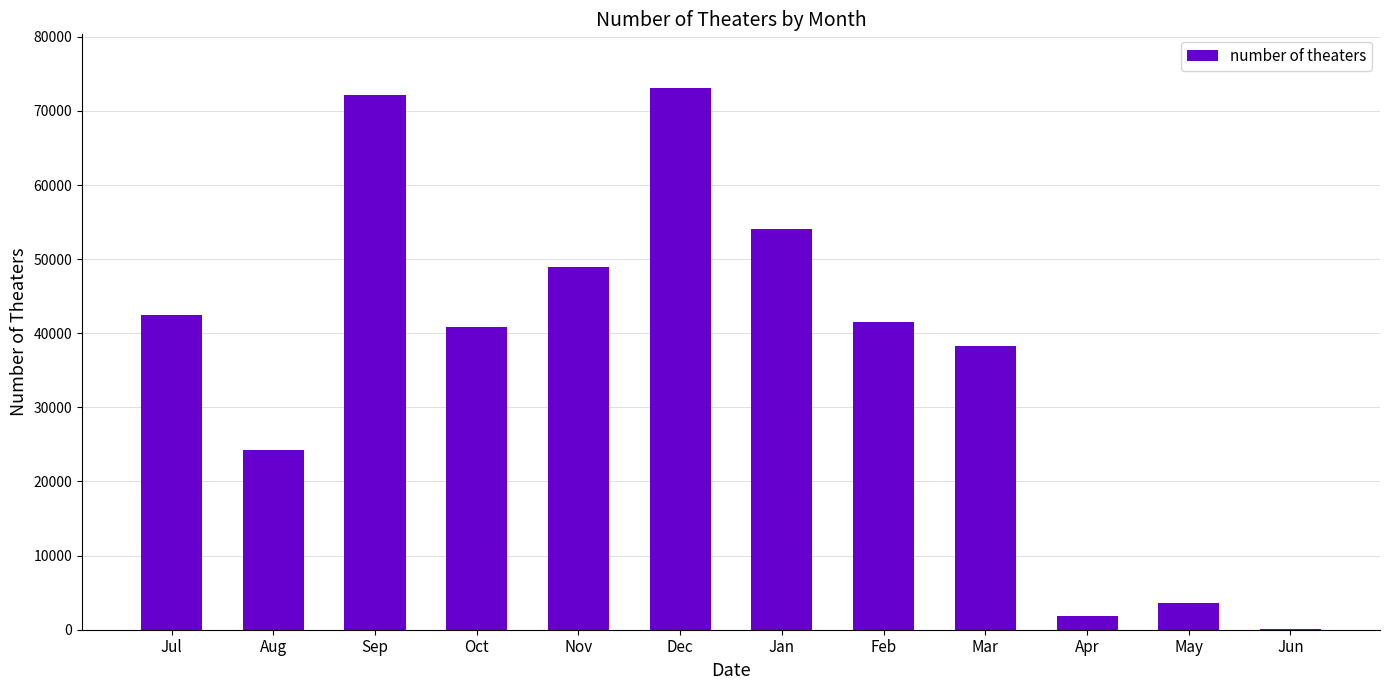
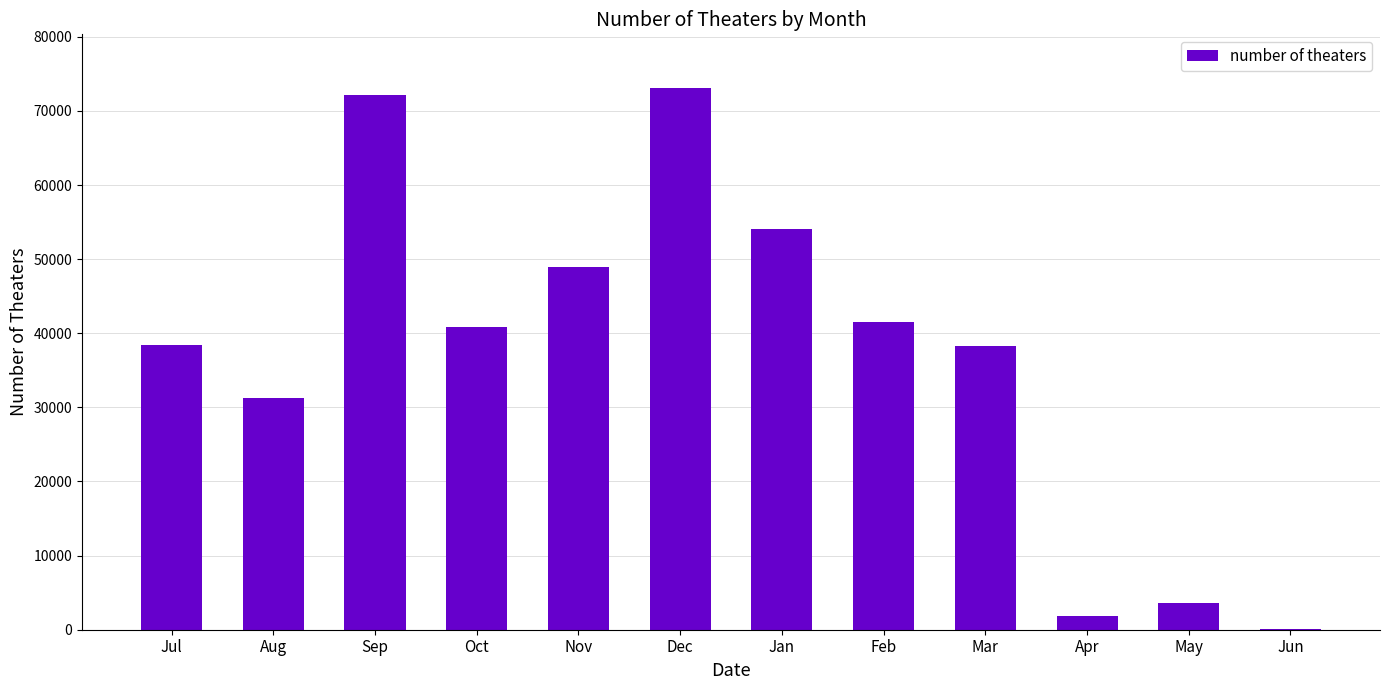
  {
-   "Jul": 42000,
-   "Aug": 24000,
+   "Jul": 38000,
+   "Aug": 31000,
    "Sep": 72000,
    "Oct": 41000,
    "Nov": 49000,
    "Dec": 73000,
    "Jan": 54000,
    "Feb": 42000,
    "Mar": 38000,
    "Apr": 2000,
    "May": 4000
  }
